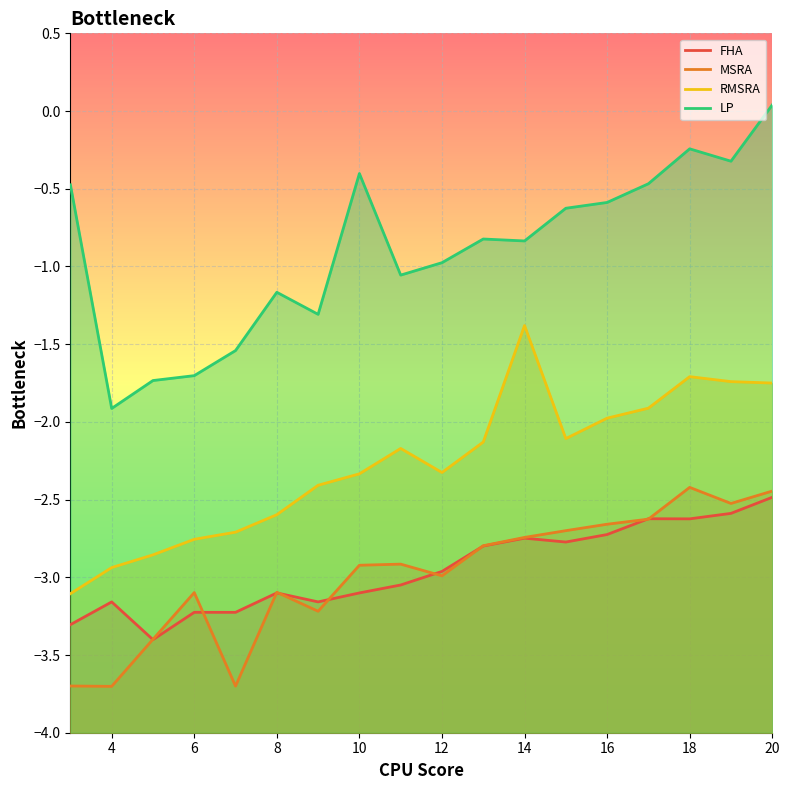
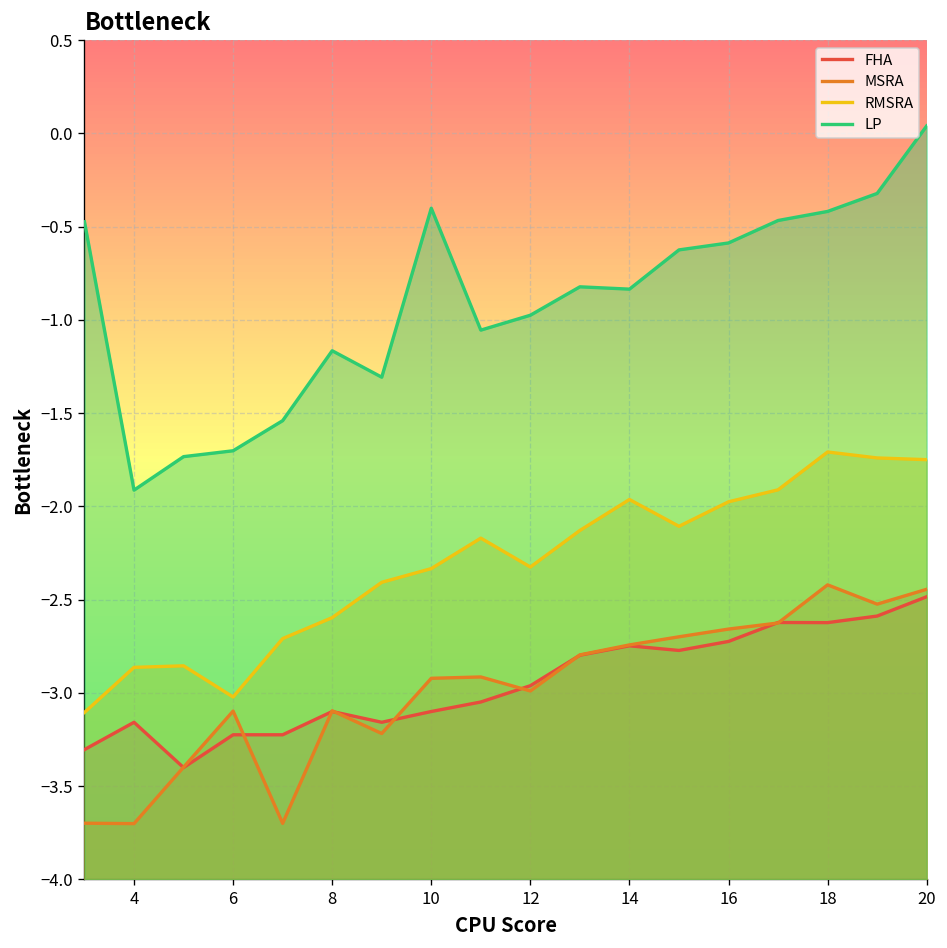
  {
    "RMSRA": {
-     "4": -2.94,
-     "6": -2.76,
+     "4": -2.86,
+     "6": -3.02,
      "8": -2.60,
      "10": -2.33,
      "12": -2.33,
-     "14": -1.38,
+     "14": -1.96,
      "16": -1.98,
      "18": -1.71,
      "20": -1.75
    },
    "LP": {
      "4": -1.91,
      "6": -1.70,
      "8": -1.17,
      "10": -0.40,
      "12": -0.98,
      "14": -0.84,
      "16": -0.59,
-     "18": -0.24,
+     "18": -0.42,
      "20": 0.04
    }
  }
